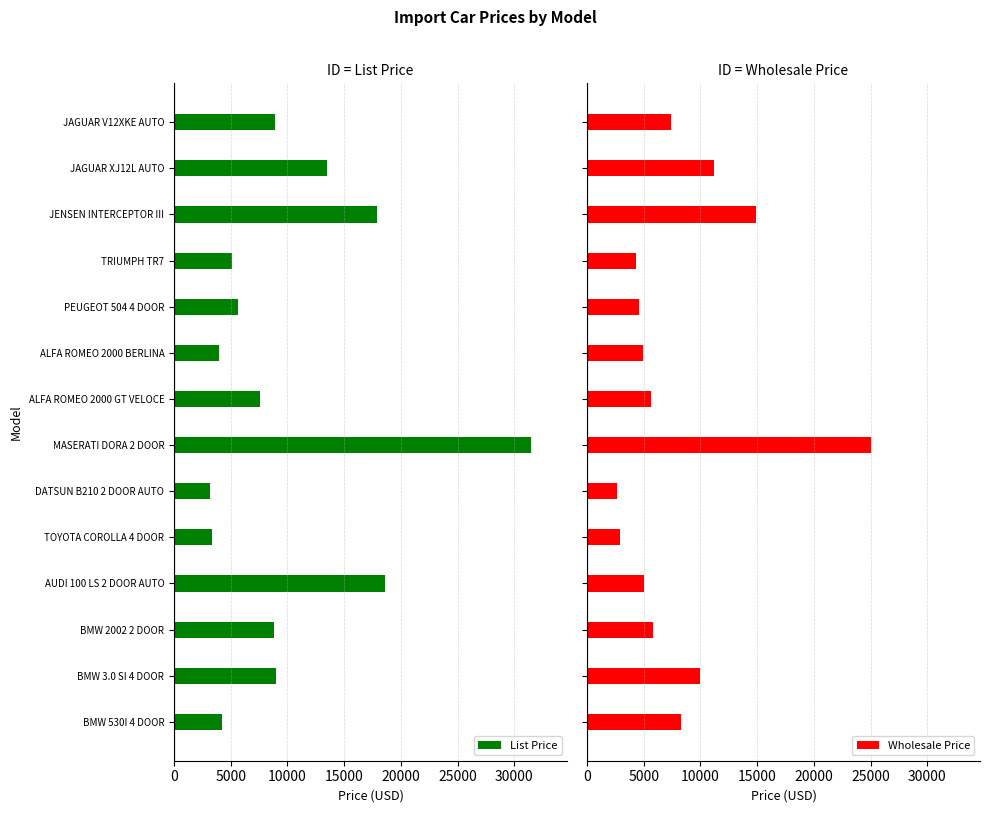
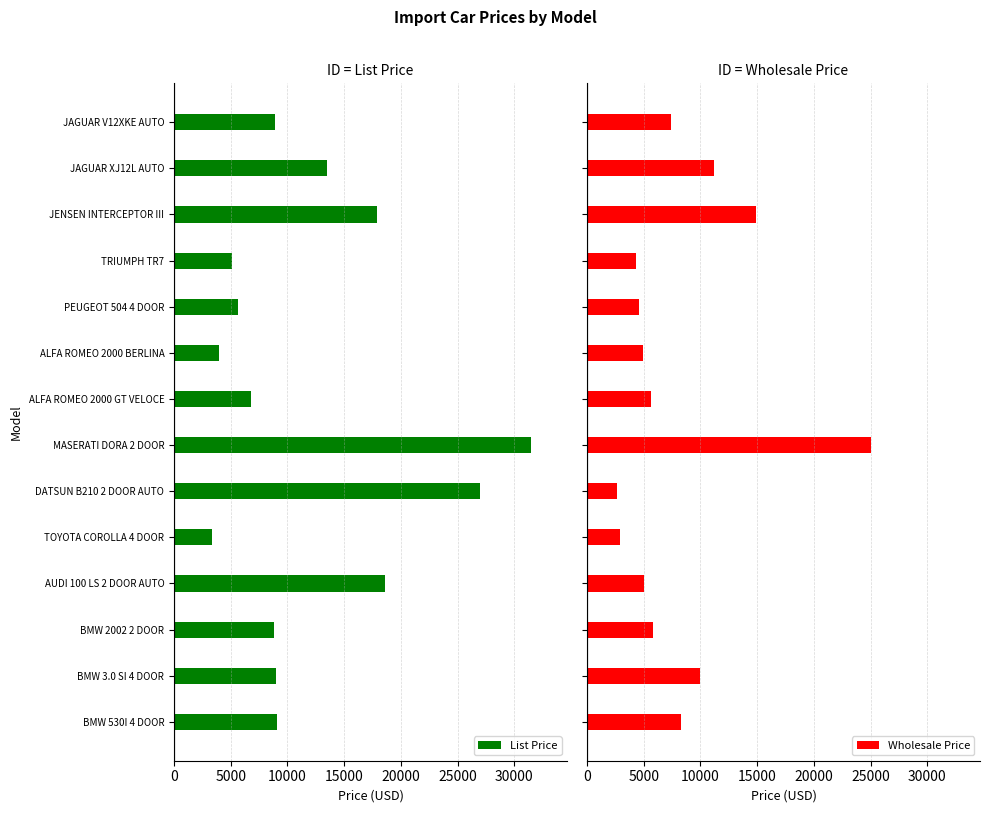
  {
    "ID = List Price": {
      "JAGUAR V12XKE AUTO": 8900,
      "JAGUAR XJ12L AUTO": 13500,
      "JENSEN INTERCEPTOR III": 17900,
      "TRIUMPH TR7": 5100,
      "PEUGEOT 504 4 DOOR": 5600,
      "ALFA ROMEO 2000 BERLINA": 4000,
-     "ALFA ROMEO 2000 GT VELOCE": 7600,
+     "ALFA ROMEO 2000 GT VELOCE": 6800,
      "MASERATI DORA 2 DOOR": 31500,
-     "DATSUN B210 2 DOOR AUTO": 3100,
+     "DATSUN B210 2 DOOR AUTO": 26900,
      "TOYOTA COROLLA 4 DOOR": 3300,
      "AUDI 100 LS 2 DOOR AUTO": 18600,
      "BMW 2002 2 DOOR": 8800,
      "BMW 3.0 SI 4 DOOR": 9000,
-     "BMW 530I 4 DOOR": 4200
+     "BMW 530I 4 DOOR": 9100
    }
  }
